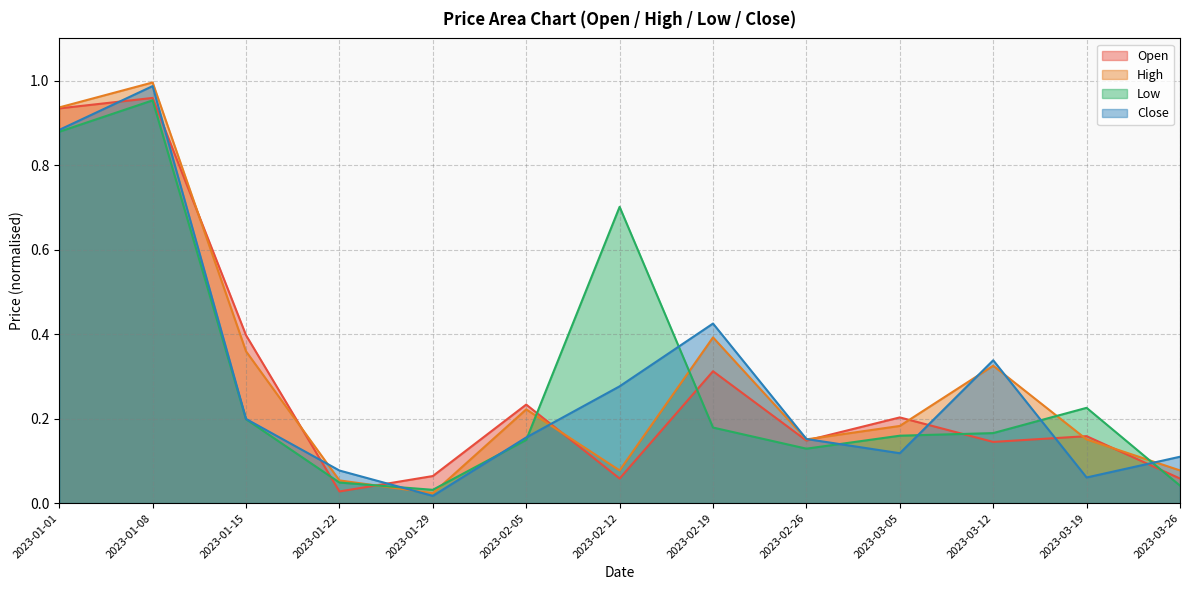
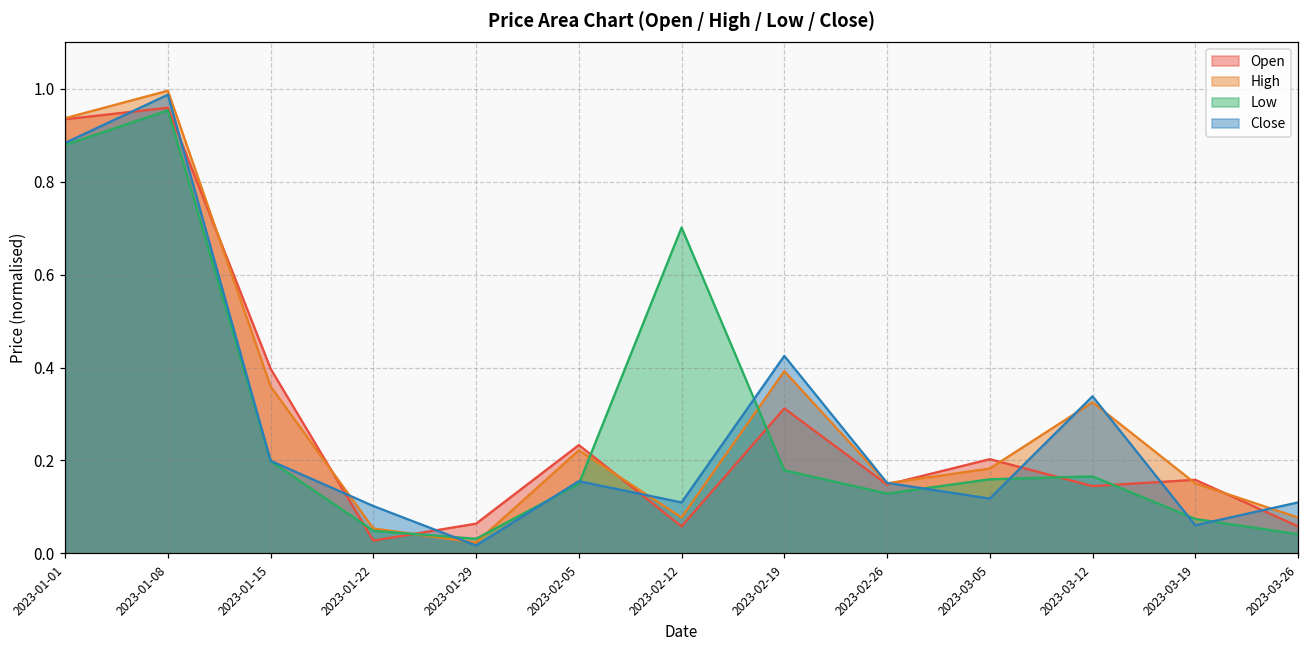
  {
    "Low": {
      "2023-01-29": 0.03,
      "2023-02-12": 0.70,
      "2023-02-19": 0.18,
      "2023-02-26": 0.13,
      "2023-03-05": 0.16,
      "2023-03-12": 0.17,
-     "2023-03-19": 0.23,
+     "2023-03-19": 0.07,
      "2023-03-26": 0.04
    },
    "Close": {
      "2023-01-08": 0.99,
-     "2023-01-22": 0.08,
+     "2023-01-22": 0.10,
      "2023-01-29": 0.02,
-     "2023-02-12": 0.28,
+     "2023-02-12": 0.11,
      "2023-02-19": 0.43,
      "2023-03-05": 0.12,
      "2023-03-12": 0.34,
      "2023-03-19": 0.06,
      "2023-03-26": 0.11
    }
  }
